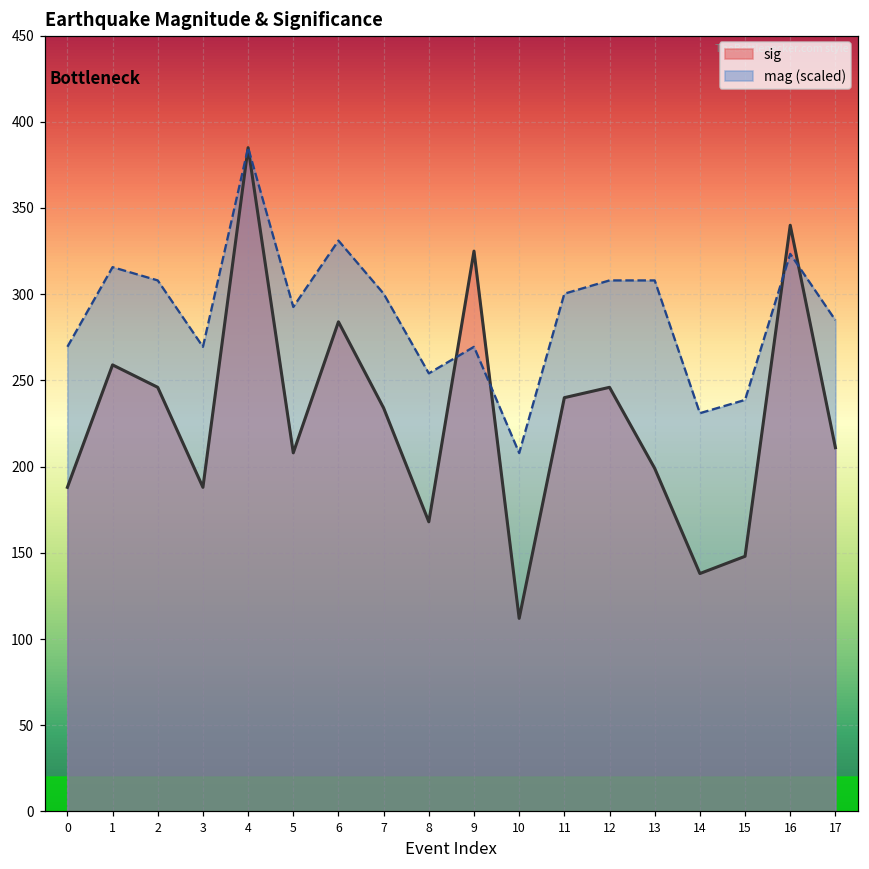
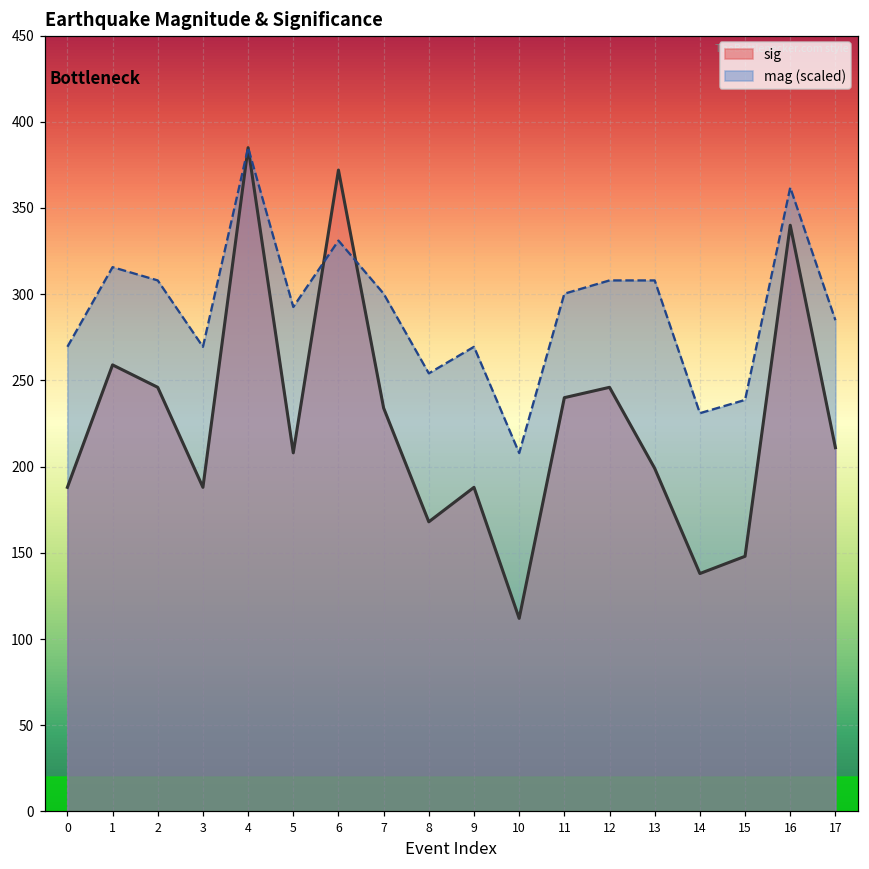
  {
    "sig": {
      "0": 188,
      "1": 259,
      "2": 246,
      "3": 188,
      "5": 208,
-     "6": 284,
+     "6": 372,
      "7": 234,
      "8": 168,
-     "9": 325,
+     "9": 188,
      "10": 112,
      "11": 240,
      "12": 246,
      "13": 199,
      "14": 138,
      "15": 148,
      "16": 340,
      "17": 211
    },
    "mag (scaled)": {
      "0": 270,
      "1": 316,
      "2": 308,
      "3": 270,
      "5": 293,
      "6": 331,
      "7": 300,
      "8": 254,
      "9": 270,
      "10": 208,
      "11": 300,
      "12": 308,
      "13": 308,
      "14": 231,
      "15": 239,
-     "16": 323,
+     "16": 362,
      "17": 285
    }
  }
